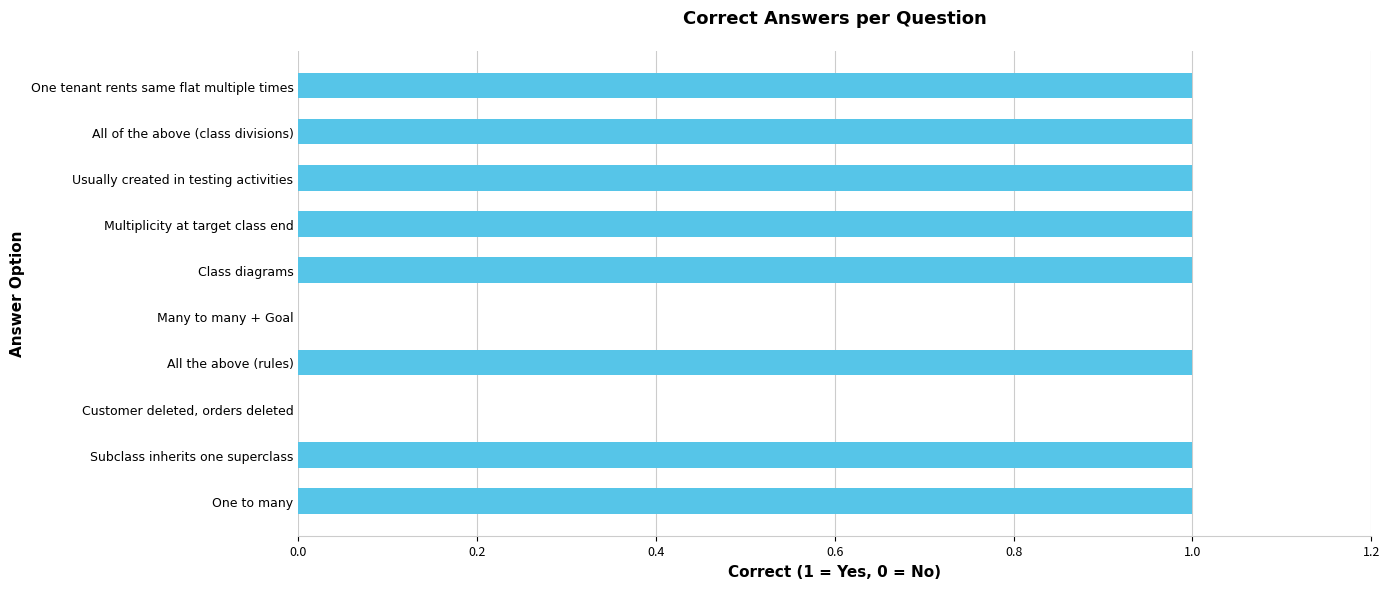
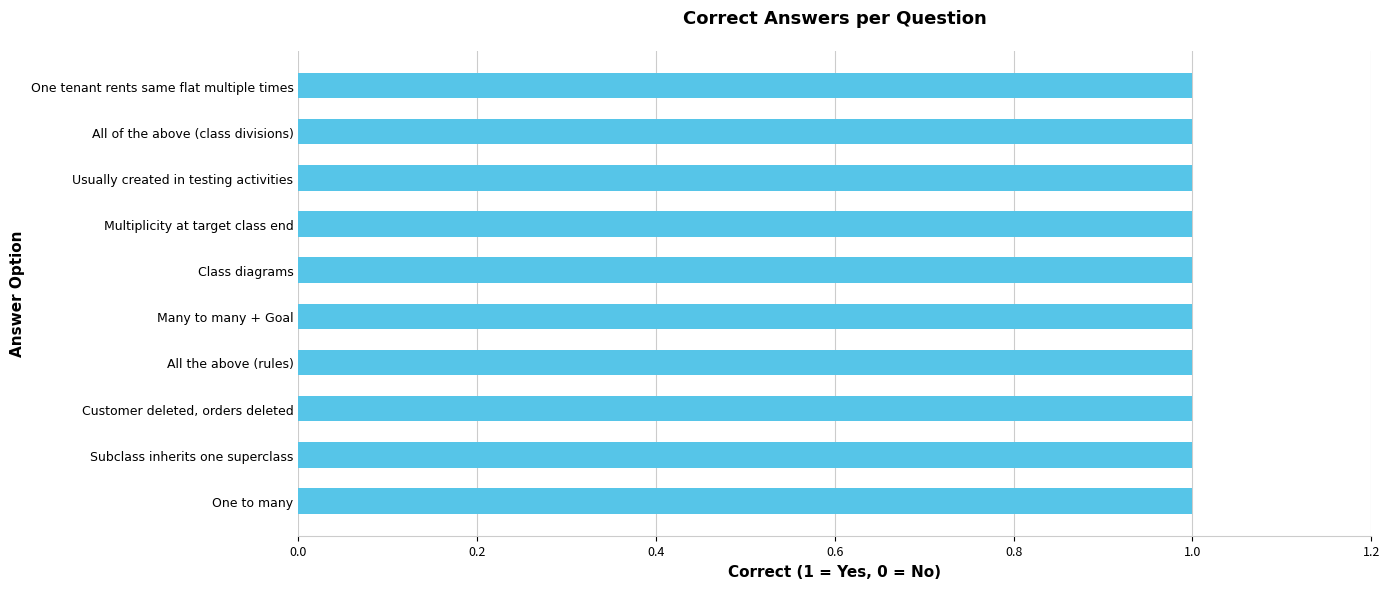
  {
    "One tenant rents same flat multiple times": 1,
    "All of the above (class divisions)": 1,
    "Usually created in testing activities": 1,
    "Multiplicity at target class end": 1,
    "Class diagrams": 1,
-   "Many to many + Goal": 0,
+   "Many to many + Goal": 1,
    "All the above (rules)": 1,
-   "Customer deleted, orders deleted": 0,
+   "Customer deleted, orders deleted": 1,
    "Subclass inherits one superclass": 1,
    "One to many": 1
  }
